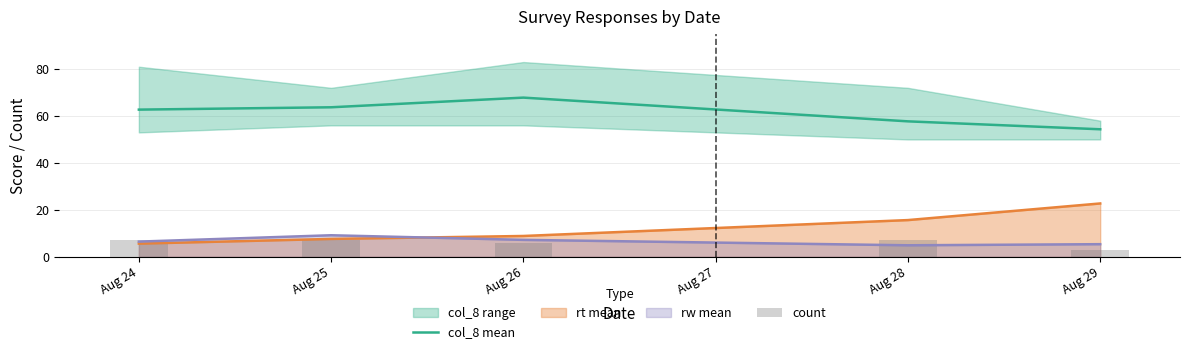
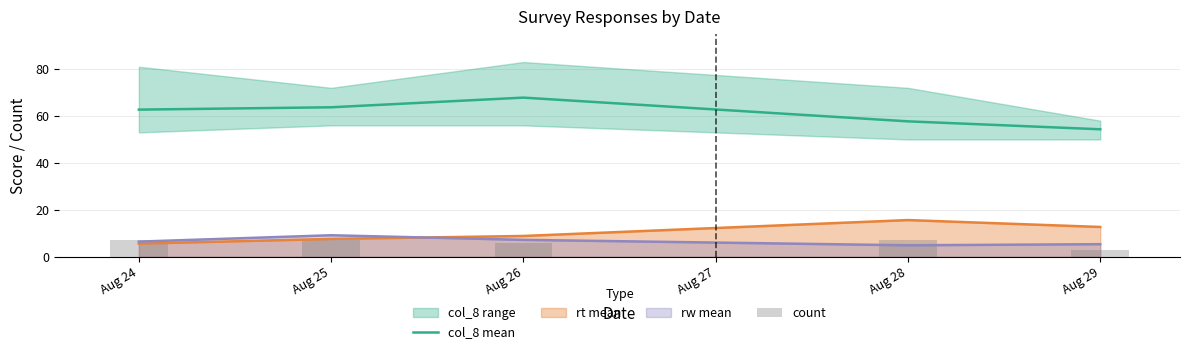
  {
    "rt mean": {
      "Aug 25": 8,
      "Aug 26": 9,
      "Aug 28": 16,
-     "Aug 29": 23
+     "Aug 29": 13
    }
  }
